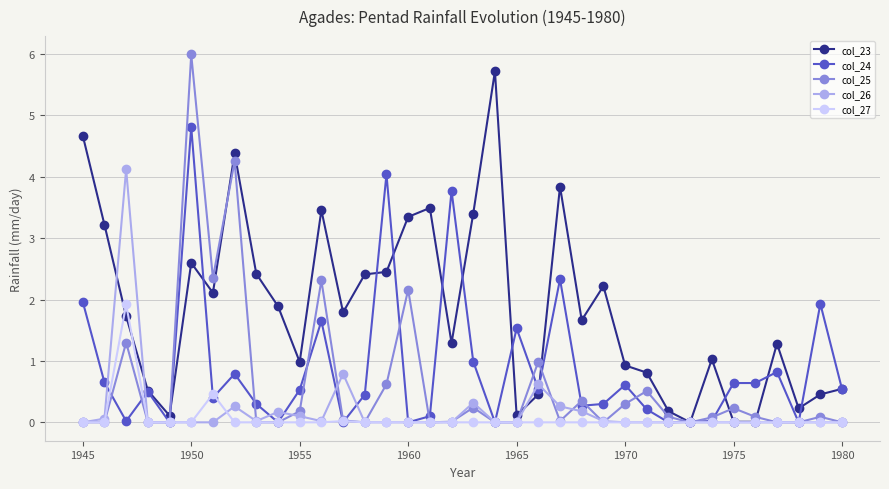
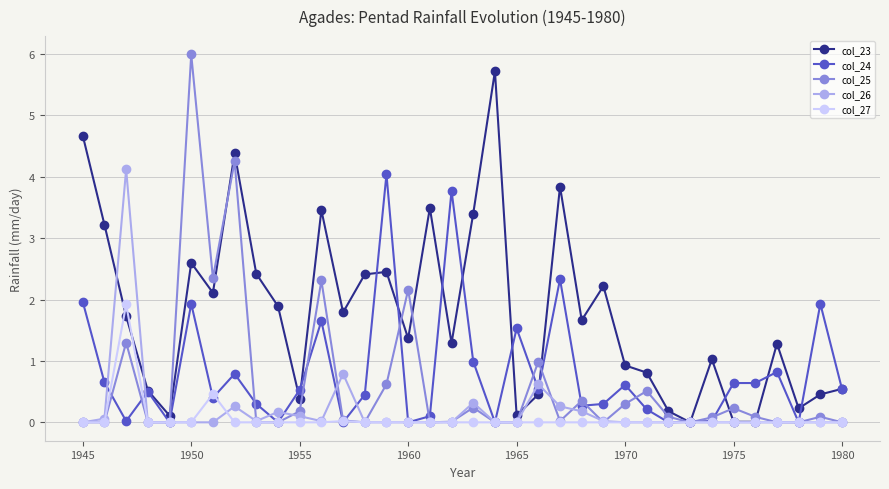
  {
    "col_23": {
      "1945": 4.7,
      "1950": 2.6,
-     "1955": 1.0,
-     "1960": 3.3,
+     "1955": 0.4,
+     "1960": 1.4,
      "1965": 0.1,
      "1970": 0.9
    },
    "col_24": {
      "1945": 2.0,
-     "1950": 4.8,
+     "1950": 1.9,
      "1955": 0.5,
      "1965": 1.5,
      "1970": 0.6,
      "1975": 0.6
    }
  }
